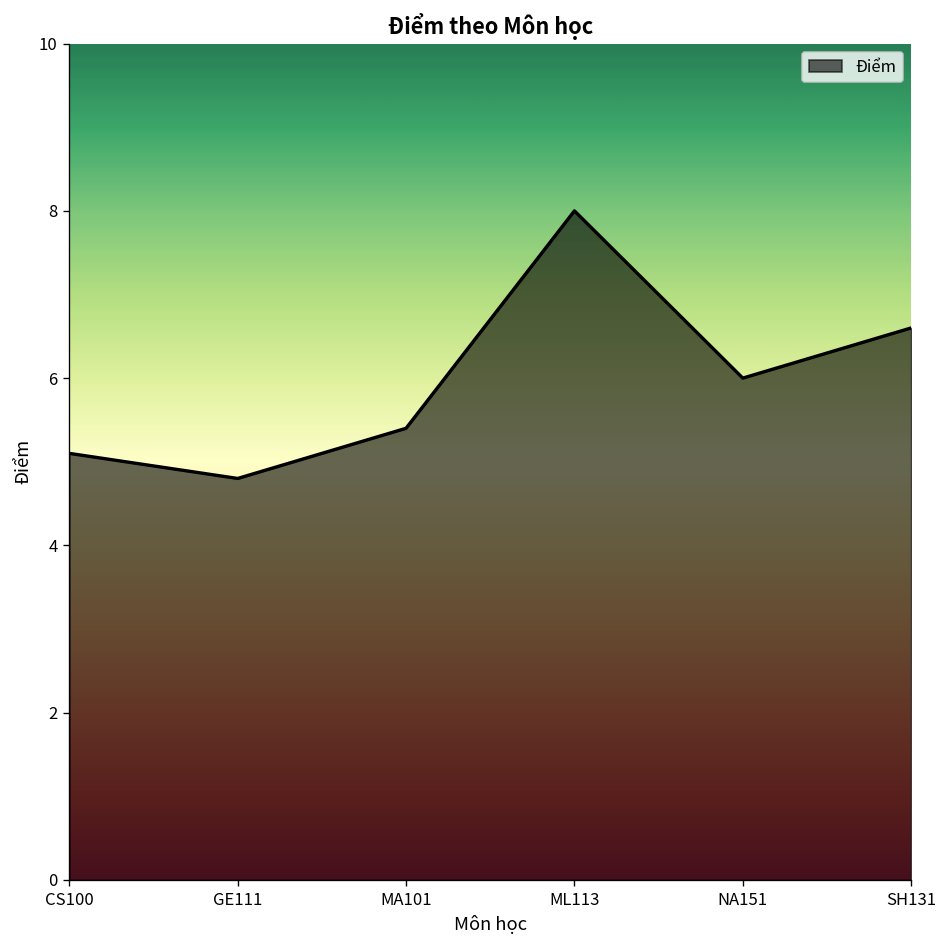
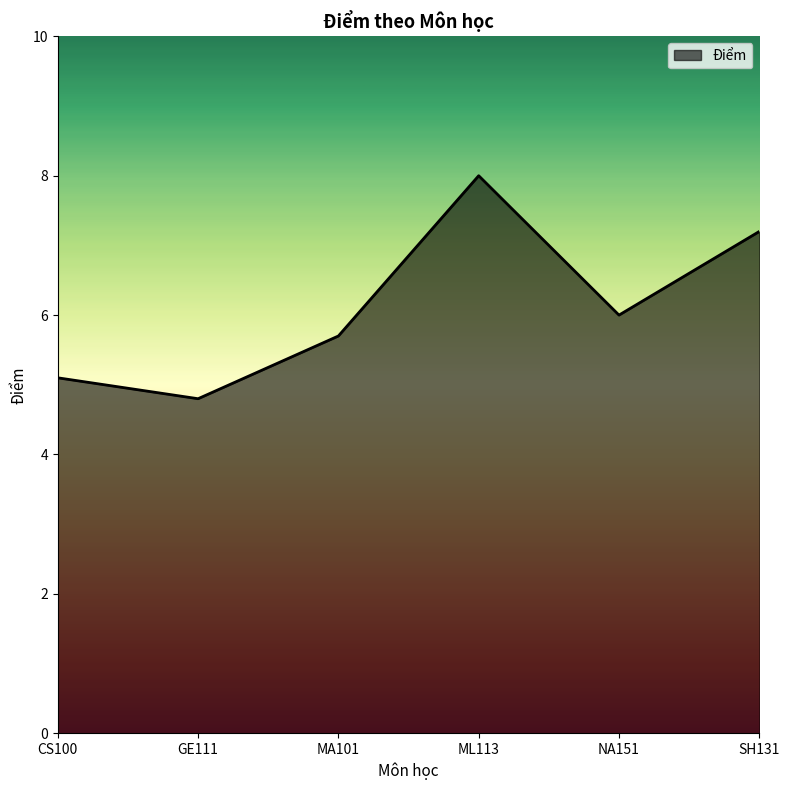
  {
    "CS100": 5.1,
    "GE111": 4.8,
-   "MA101": 5.4,
+   "MA101": 5.7,
    "ML113": 8.0,
    "NA151": 6.0,
-   "SH131": 6.6
+   "SH131": 7.2
  }
